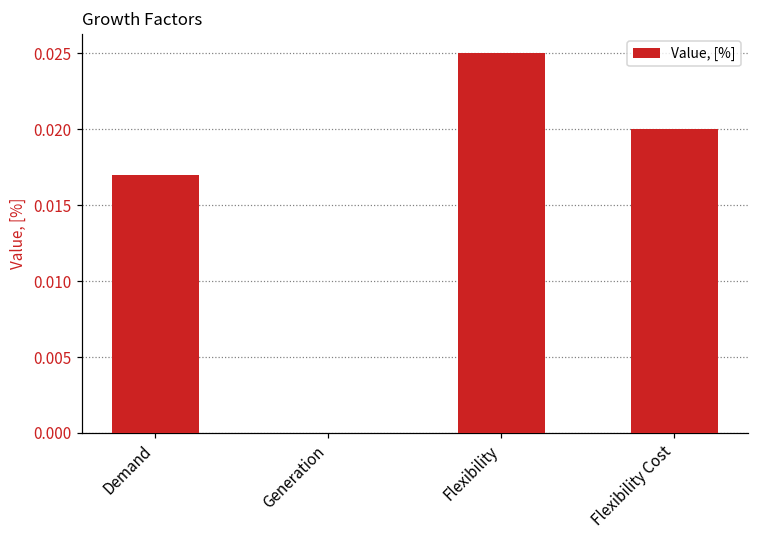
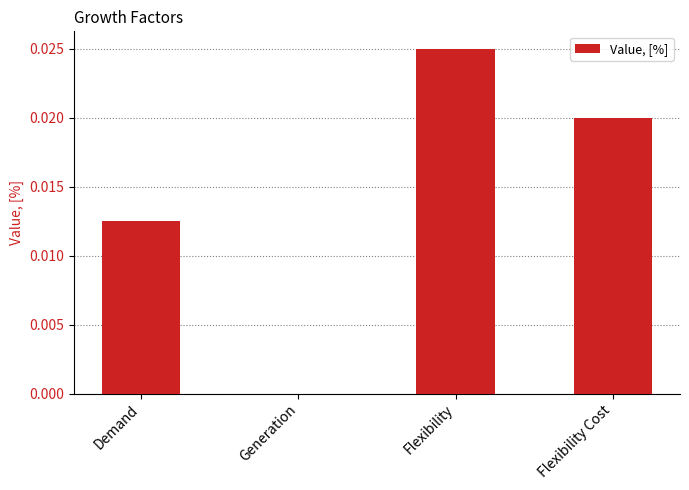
  {
-   "Demand": 0.0170,
+   "Demand": 0.0125,
    "Generation": 0.0000,
    "Flexibility": 0.0250,
    "Flexibility Cost": 0.0200
  }
